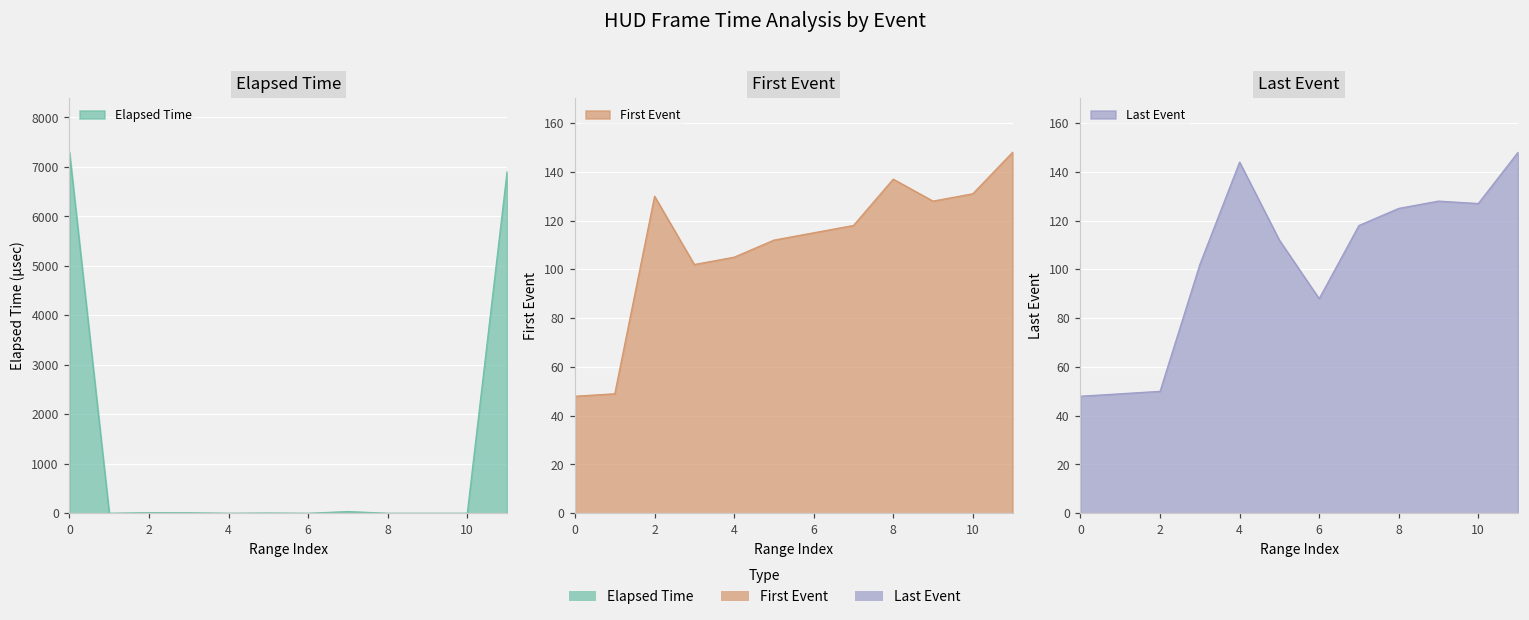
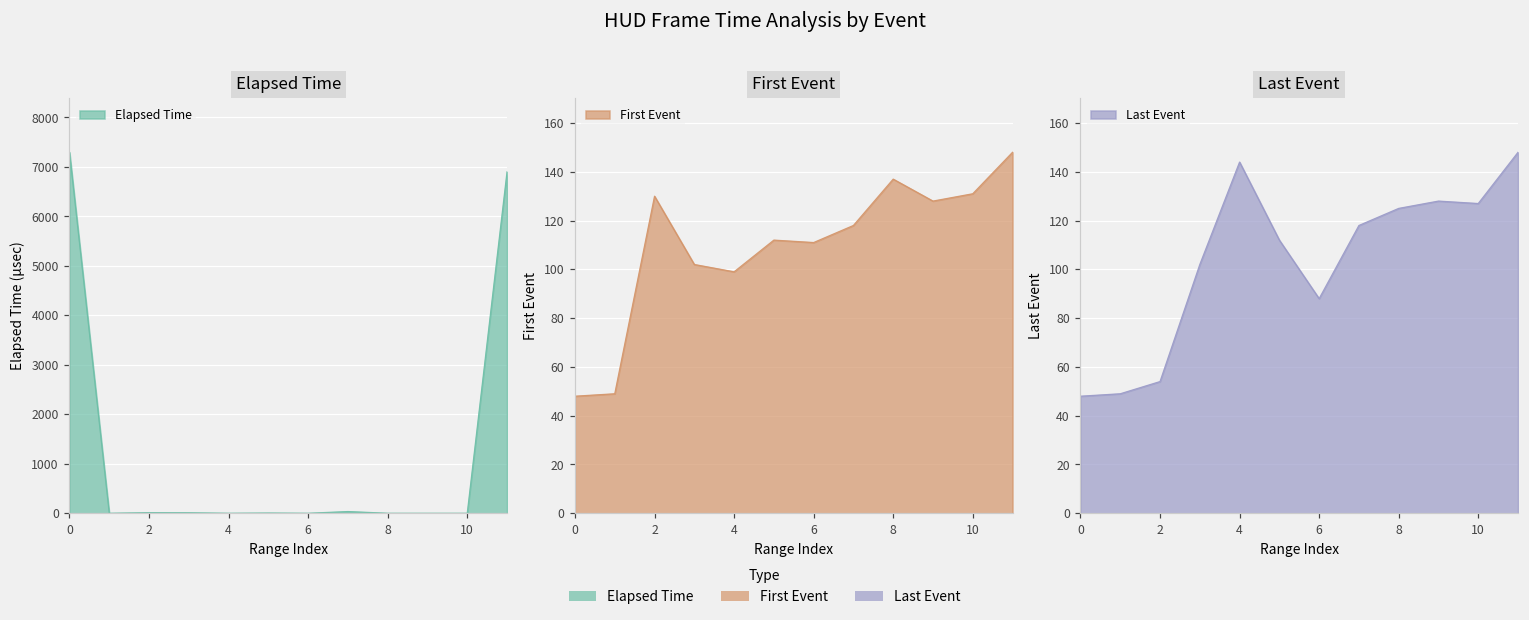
  {
    "Elapsed Time": {
      "0": 7300,
      "2": 0,
      "4": 0,
      "6": 0,
      "8": 0,
      "10": 0
    },
    "First Event": {
      "0": 48,
      "2": 130,
-     "4": 105,
-     "6": 115,
+     "4": 99,
+     "6": 111,
      "8": 137,
      "10": 131
    },
    "Last Event": {
      "0": 48,
-     "2": 50,
+     "2": 54,
      "4": 144,
      "6": 88,
      "8": 125,
      "10": 127
    }
  }
